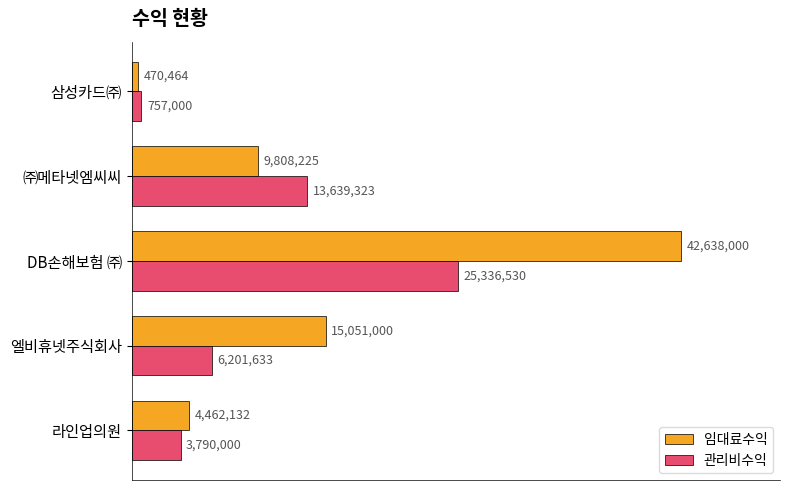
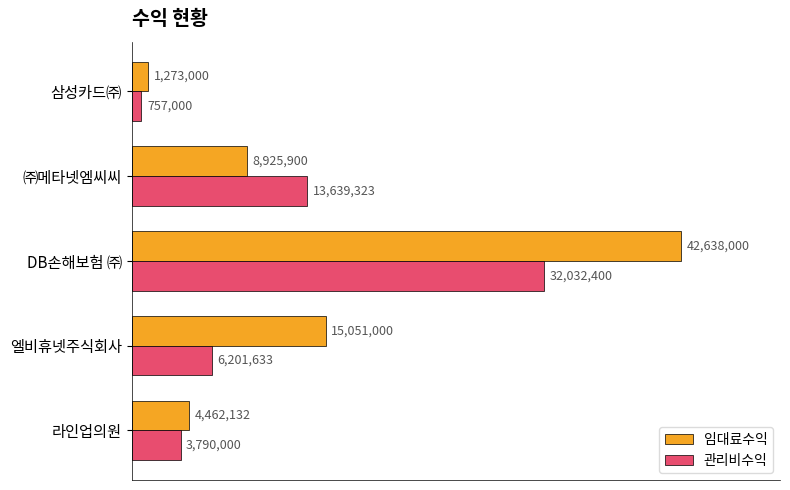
  {
    "임대료수익": {
-     "삼성카드㈜": "470,464",
-     "㈜메타넷엠씨씨": "9,808,225",
+     "삼성카드㈜": "1,273,000",
+     "㈜메타넷엠씨씨": "8,925,900",
      "DB손해보험 ㈜": "42,638,000",
      "엘비휴넷주식회사": "15,051,000",
      "라인업의원": "4,462,132"
    },
    "관리비수익": {
      "삼성카드㈜": "757,000",
      "㈜메타넷엠씨씨": "13,639,323",
-     "DB손해보험 ㈜": "25,336,530",
+     "DB손해보험 ㈜": "32,032,400",
      "엘비휴넷주식회사": "6,201,633",
      "라인업의원": "3,790,000"
    }
  }
